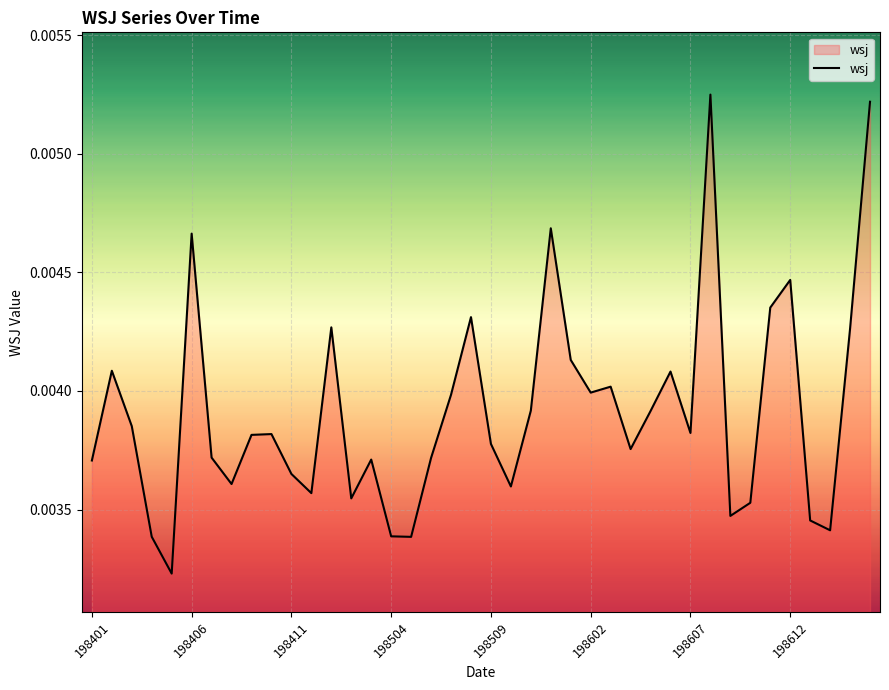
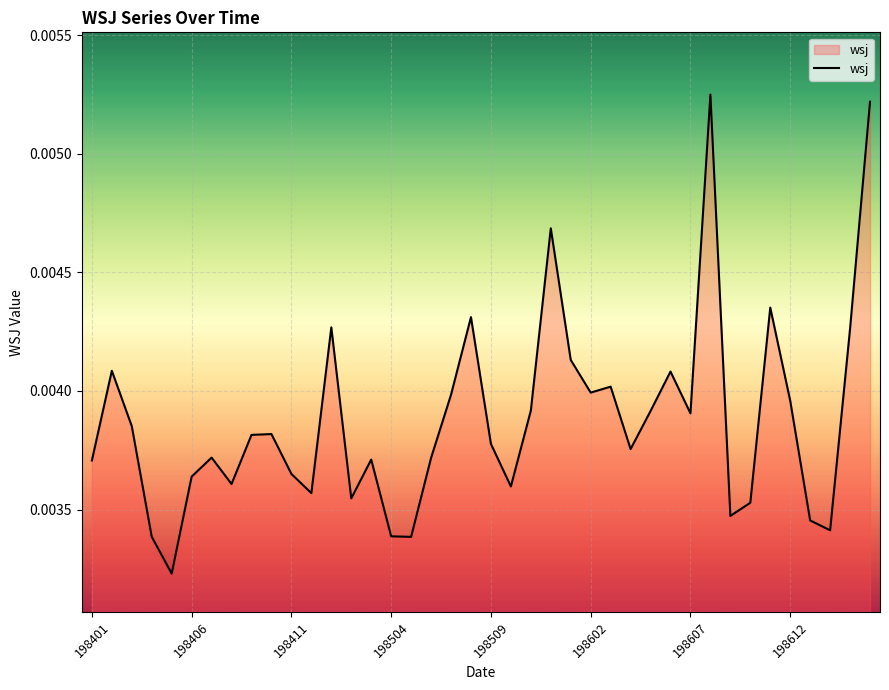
  {
    "198401": 0.00371,
-   "198406": 0.00466,
+   "198406": 0.00364,
    "198411": 0.00365,
    "198504": 0.00339,
    "198509": 0.00378,
    "198602": 0.00399,
-   "198607": 0.00382,
-   "198612": 0.00447
+   "198607": 0.00391,
+   "198612": 0.00396
  }
